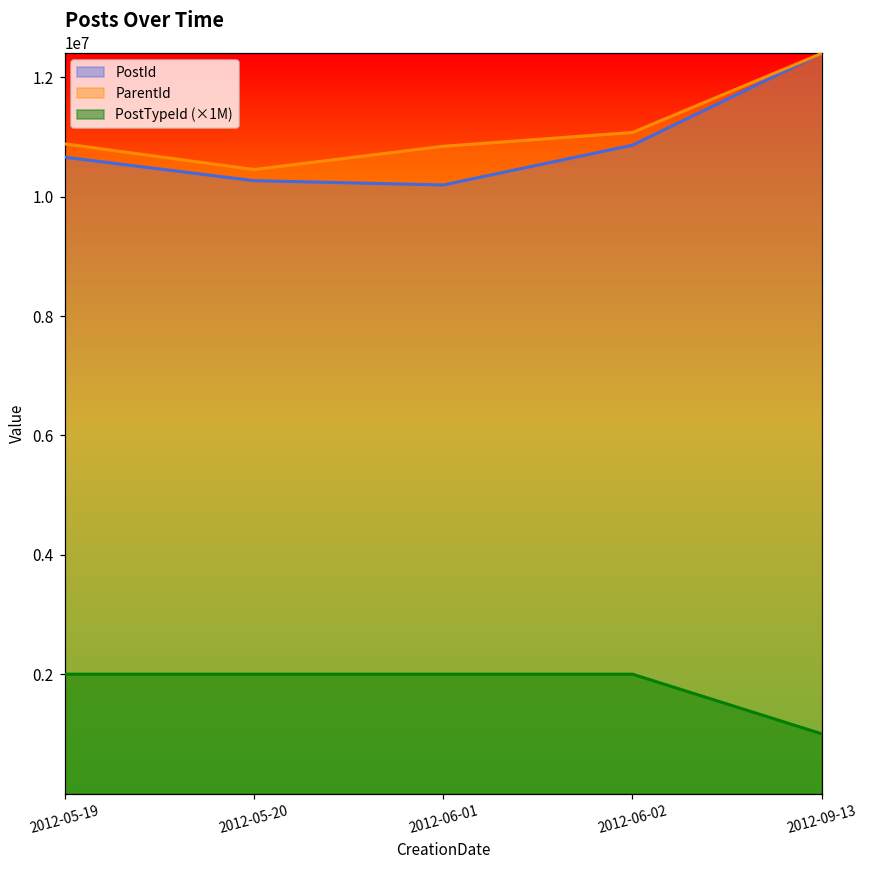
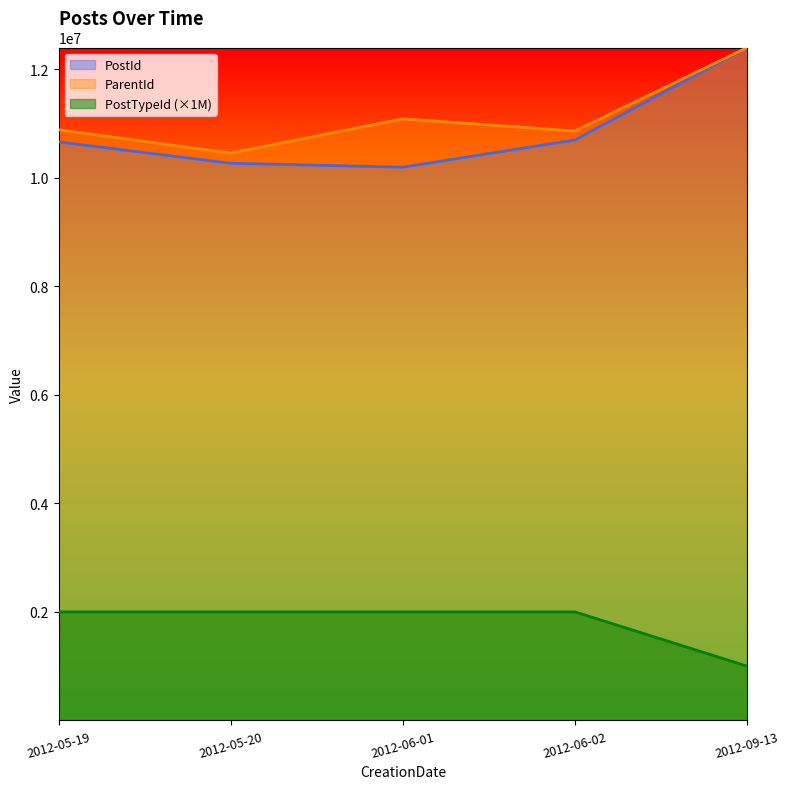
  {
    "PostId": {
      "2012-05-19": 10700000,
      "2012-05-20": 10300000,
      "2012-06-01": 10200000,
-     "2012-06-02": 10900000
+     "2012-06-02": 10700000
    },
    "ParentId": {
      "2012-05-19": 10900000,
      "2012-05-20": 10500000,
-     "2012-06-01": 10800000,
-     "2012-06-02": 11100000
+     "2012-06-01": 11100000,
+     "2012-06-02": 10900000
    },
    "PostTypeId (×1M)": {
      "2012-05-19": 2000000,
      "2012-05-20": 2000000,
      "2012-06-01": 2000000,
      "2012-06-02": 2000000,
      "2012-09-13": 1000000
    }
  }
